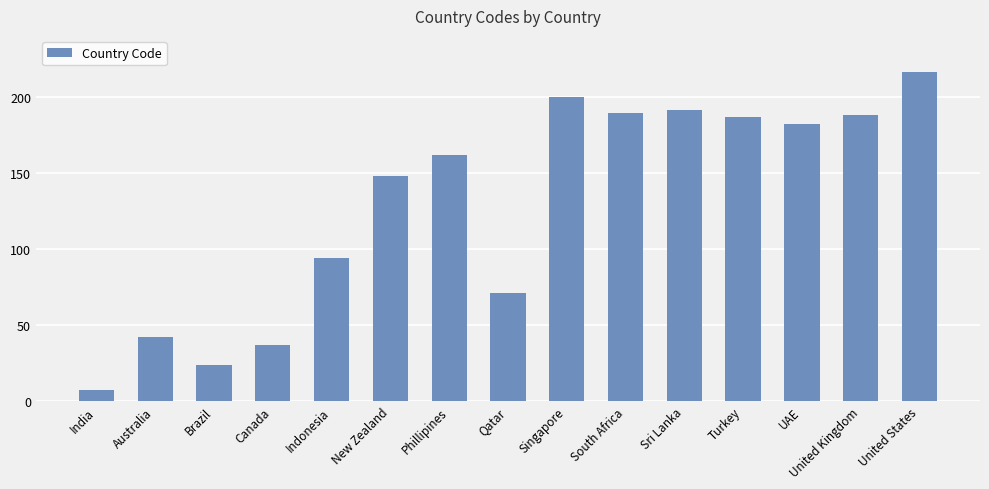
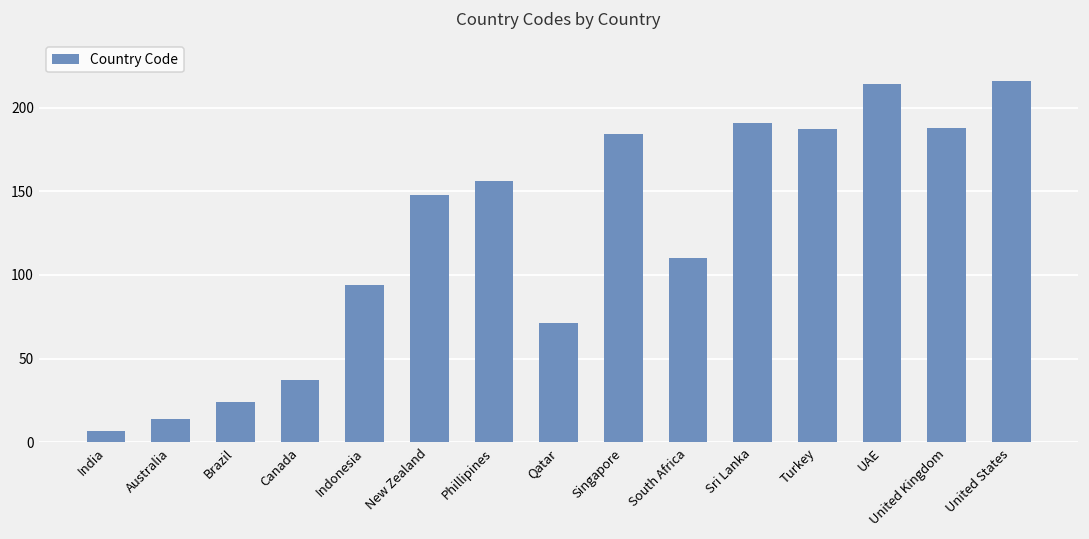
  {
    "India": 7,
-   "Australia": 42,
+   "Australia": 14,
    "Brazil": 24,
    "Canada": 37,
    "Indonesia": 94,
    "New Zealand": 148,
-   "Phillipines": 162,
+   "Phillipines": 156,
    "Qatar": 71,
-   "Singapore": 200,
-   "South Africa": 189,
+   "Singapore": 184,
+   "South Africa": 110,
    "Sri Lanka": 191,
    "Turkey": 187,
-   "UAE": 182,
+   "UAE": 214,
    "United Kingdom": 188,
    "United States": 216
  }
